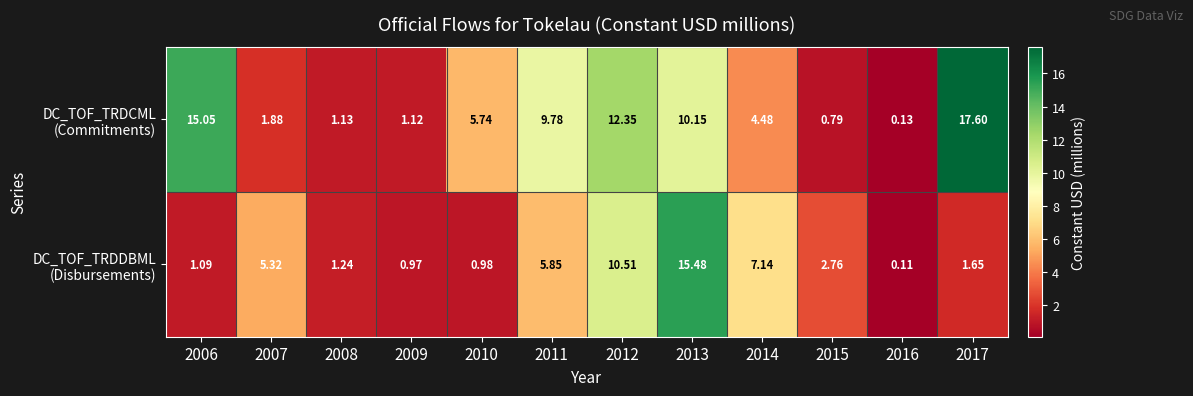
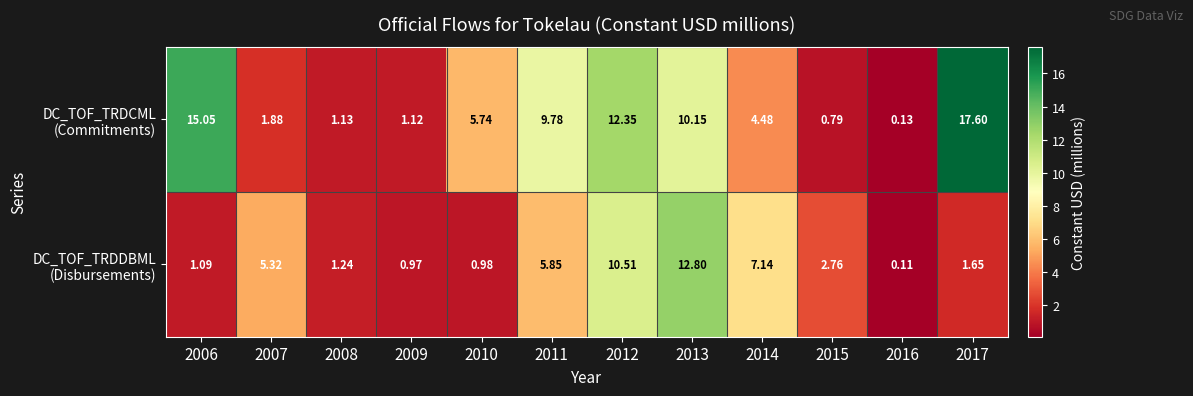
  {
    "DC_TOF_TRDCML (Commitments)": {
      "2006": 15.05,
      "2007": 1.88,
      "2008": 1.13,
      "2009": 1.12,
      "2010": 5.74,
      "2011": 9.78,
      "2012": 12.35,
      "2013": 10.15,
      "2014": 4.48,
      "2015": 0.79,
      "2016": 0.13,
      "2017": 17.60
    },
    "DC_TOF_TRDDBML (Disbursements)": {
      "2006": 1.09,
      "2007": 5.32,
      "2008": 1.24,
      "2009": 0.97,
      "2010": 0.98,
      "2011": 5.85,
      "2012": 10.51,
-     "2013": 15.48,
+     "2013": 12.80,
      "2014": 7.14,
      "2015": 2.76,
      "2016": 0.11,
      "2017": 1.65
    }
  }
